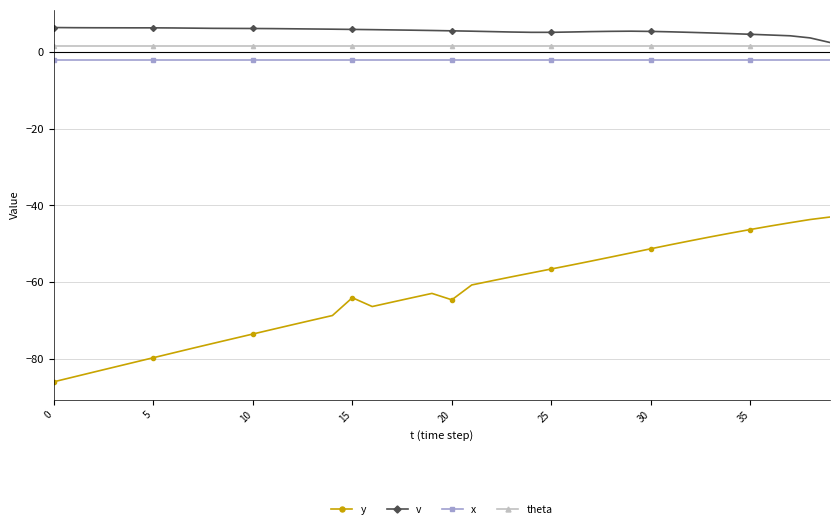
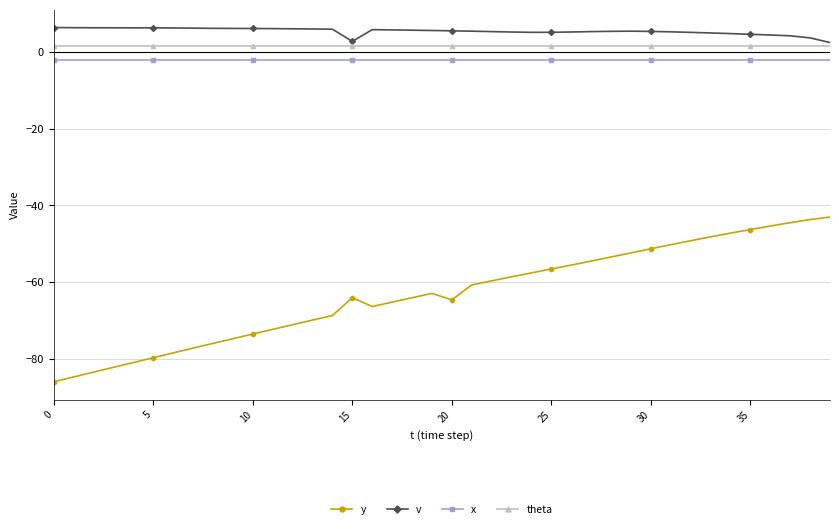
  {
    "y": {
      "0": -86,
      "5": -80,
      "10": -73,
      "15": -64,
      "20": -65,
      "25": -57,
      "30": -51,
      "35": -46
    },
    "v": {
      "0": 6,
      "5": 6,
      "10": 6,
-     "15": 6,
+     "15": 3,
      "20": 5,
      "25": 5,
      "30": 5,
      "35": 5
    }
  }
